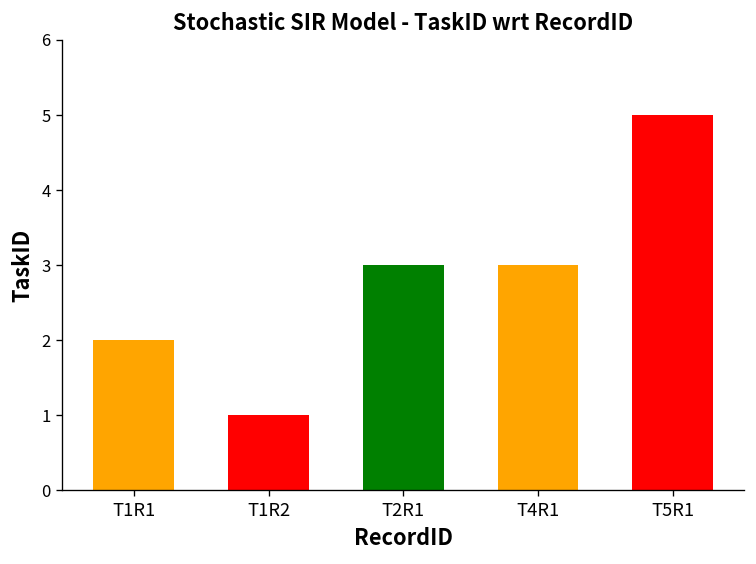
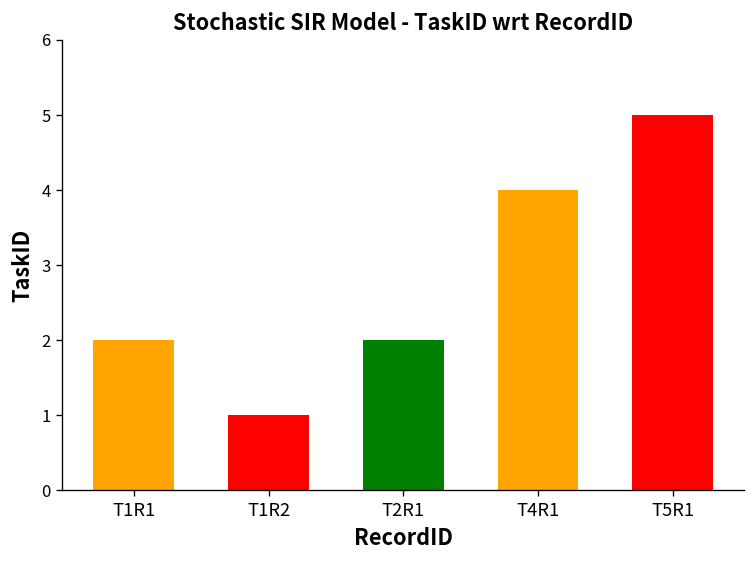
  {
    "T1R1": 2,
    "T1R2": 1,
-   "T2R1": 3,
-   "T4R1": 3,
+   "T2R1": 2,
+   "T4R1": 4,
    "T5R1": 5
  }
